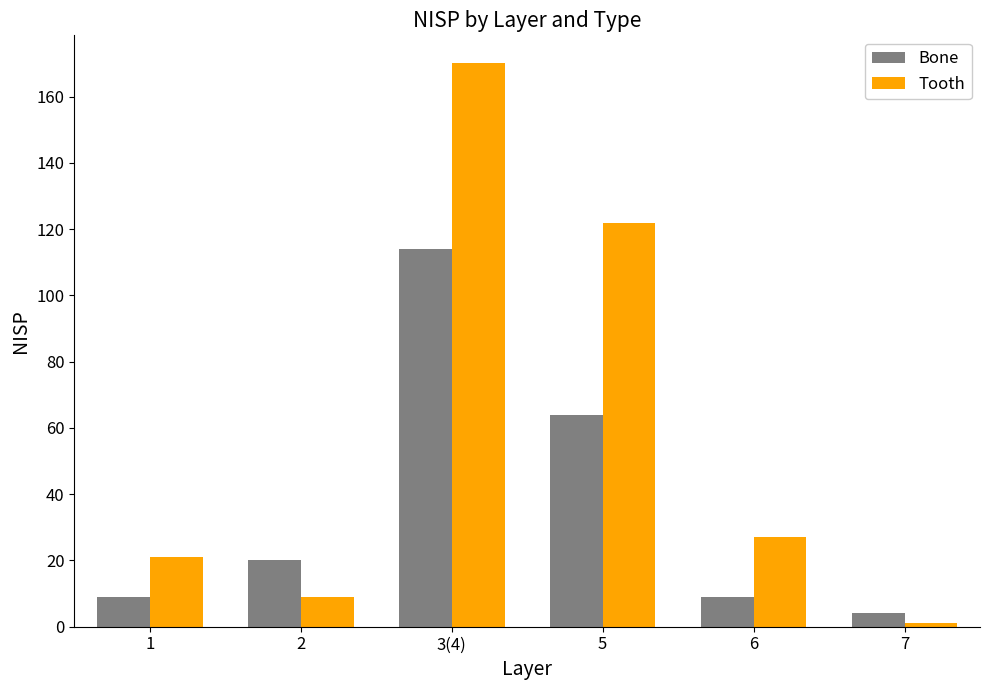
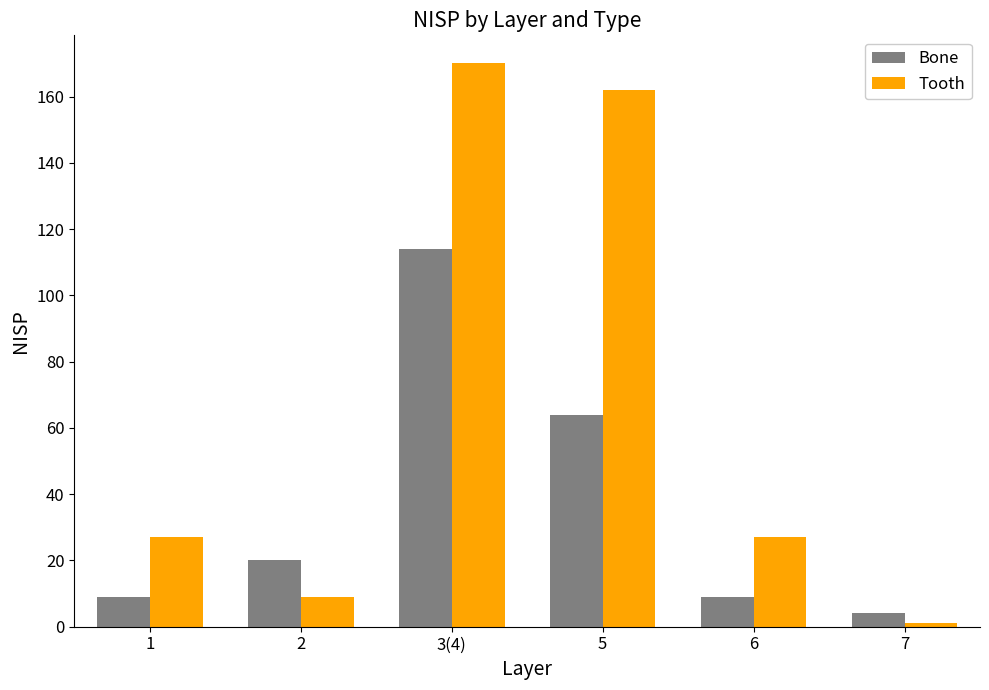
  {
    "Bone": {
      "1": 9,
      "2": 20,
      "3(4)": 114,
      "5": 64,
      "6": 9,
      "7": 4
    },
    "Tooth": {
-     "1": 21,
+     "1": 27,
      "2": 9,
      "3(4)": 170,
-     "5": 122,
+     "5": 162,
      "6": 27,
      "7": 1
    }
  }
